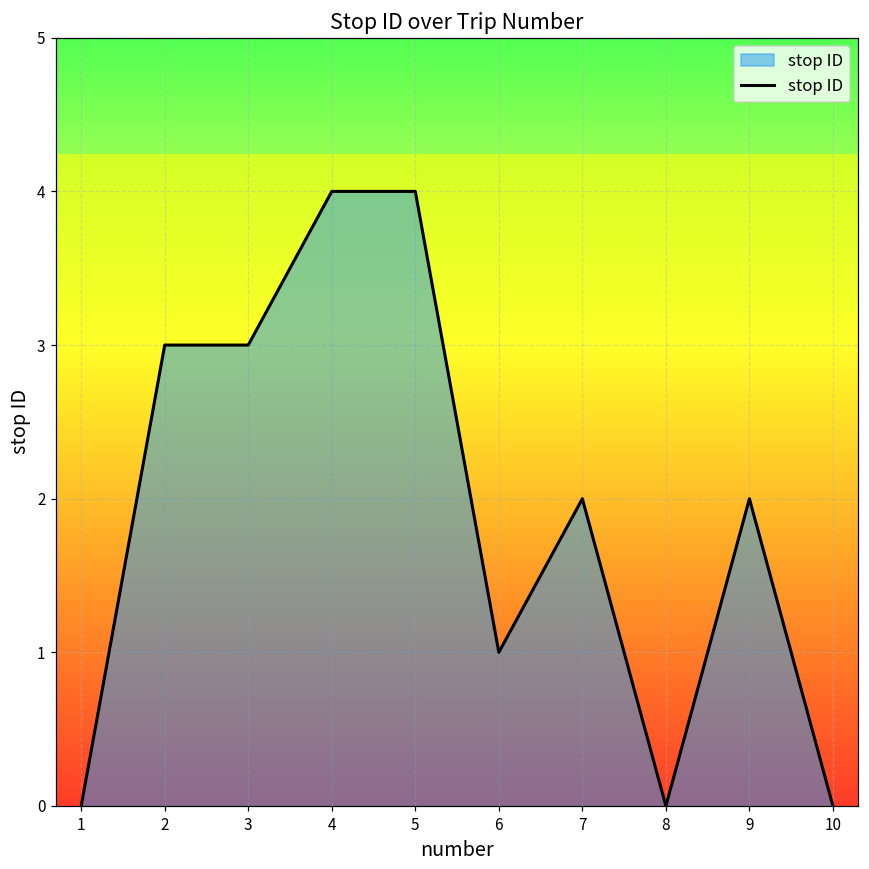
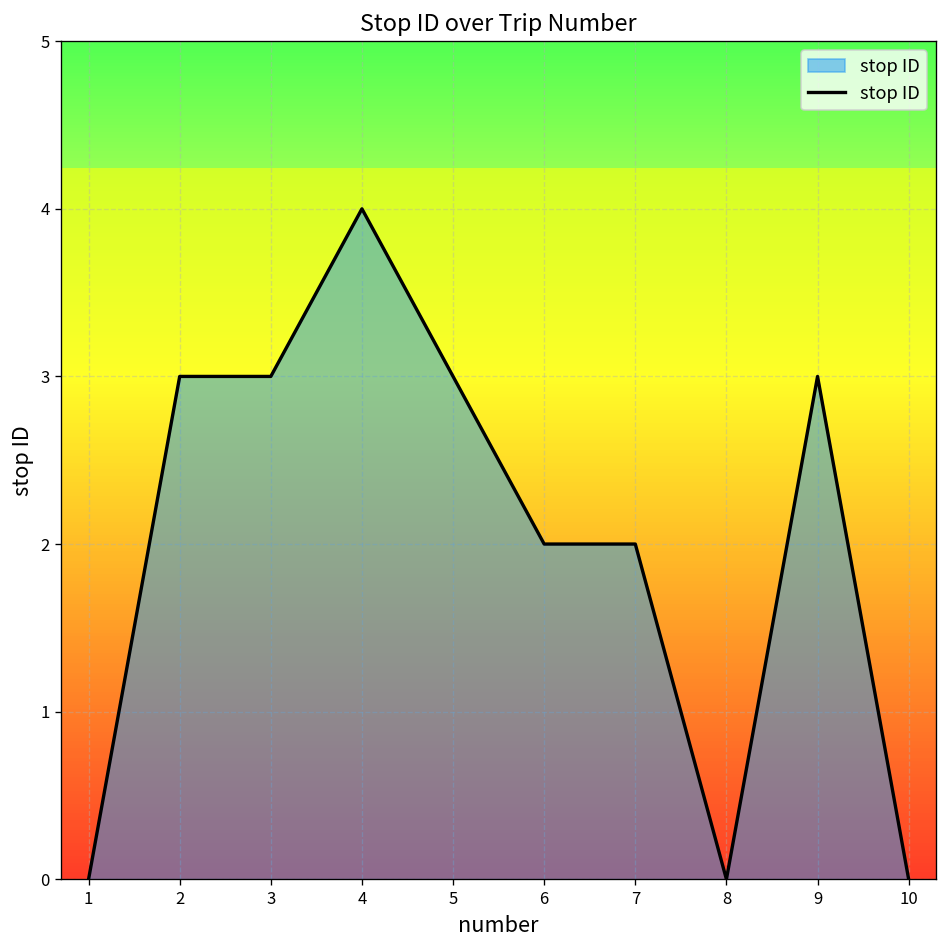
  {
    "1": 0,
    "2": 3,
    "3": 3,
    "4": 4,
-   "5": 4,
-   "6": 1,
+   "5": 3,
+   "6": 2,
    "7": 2,
    "8": 0,
-   "9": 2,
+   "9": 3,
    "10": 0
  }
